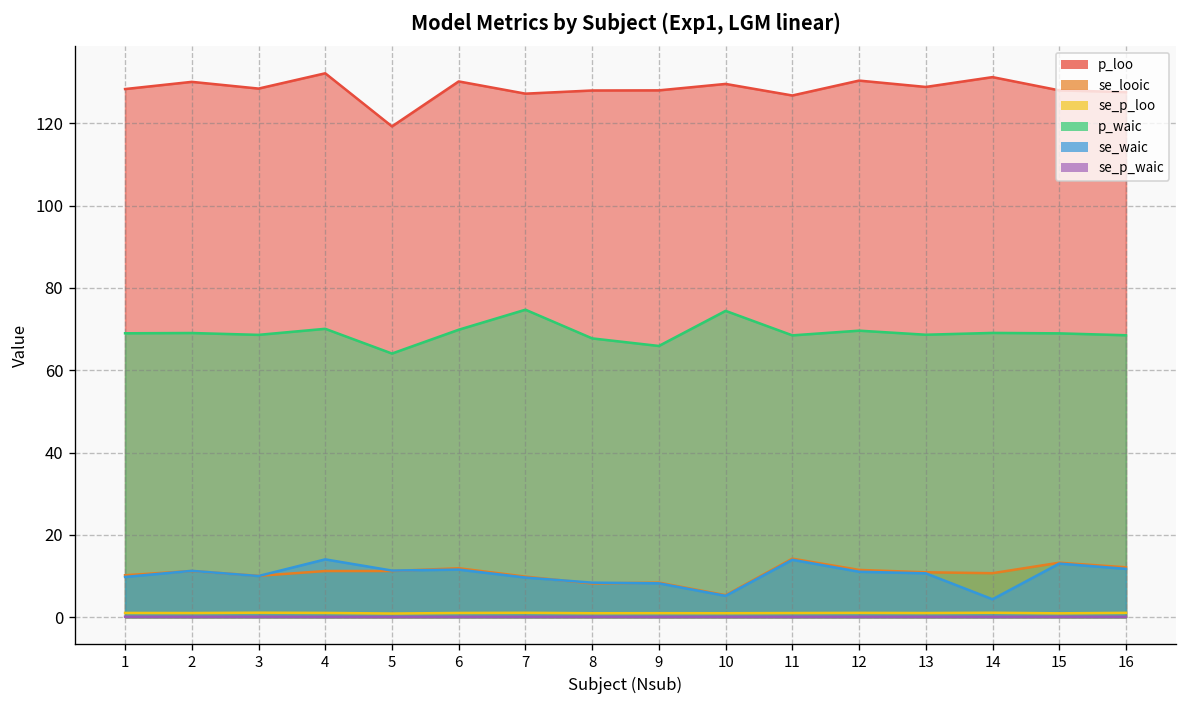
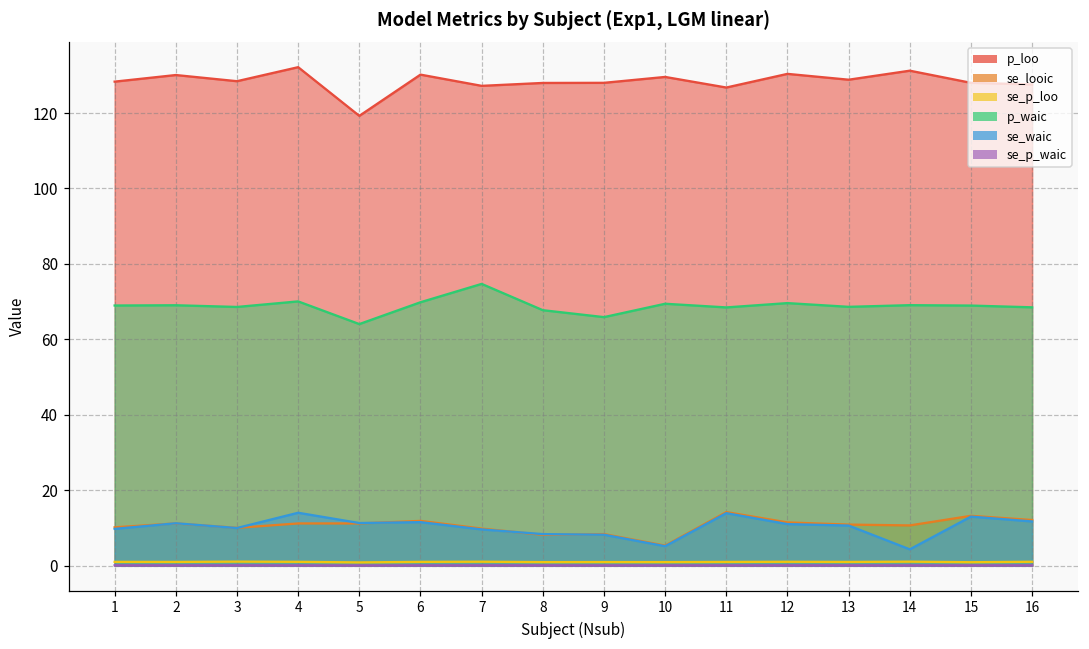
  {
    "p_waic": {
      "1": 69,
      "2": 69,
      "3": 69,
      "4": 70,
      "5": 64,
      "6": 70,
      "7": 75,
      "8": 68,
      "9": 66,
-     "10": 74,
+     "10": 69,
      "11": 68,
      "12": 70,
      "13": 69,
      "14": 69,
      "15": 69,
      "16": 69
    },
    "se_waic": {
      "4": 14,
      "14": 4
    },
    "se_p_waic": {
      "1": 0,
      "2": 0,
      "3": 0,
      "4": 0,
      "5": 0,
      "6": 0,
      "7": 0,
      "8": 0,
      "9": 0,
      "10": 0,
      "11": 0,
      "12": 0,
      "13": 0,
      "14": 0,
      "15": 0,
      "16": 0
    }
  }
